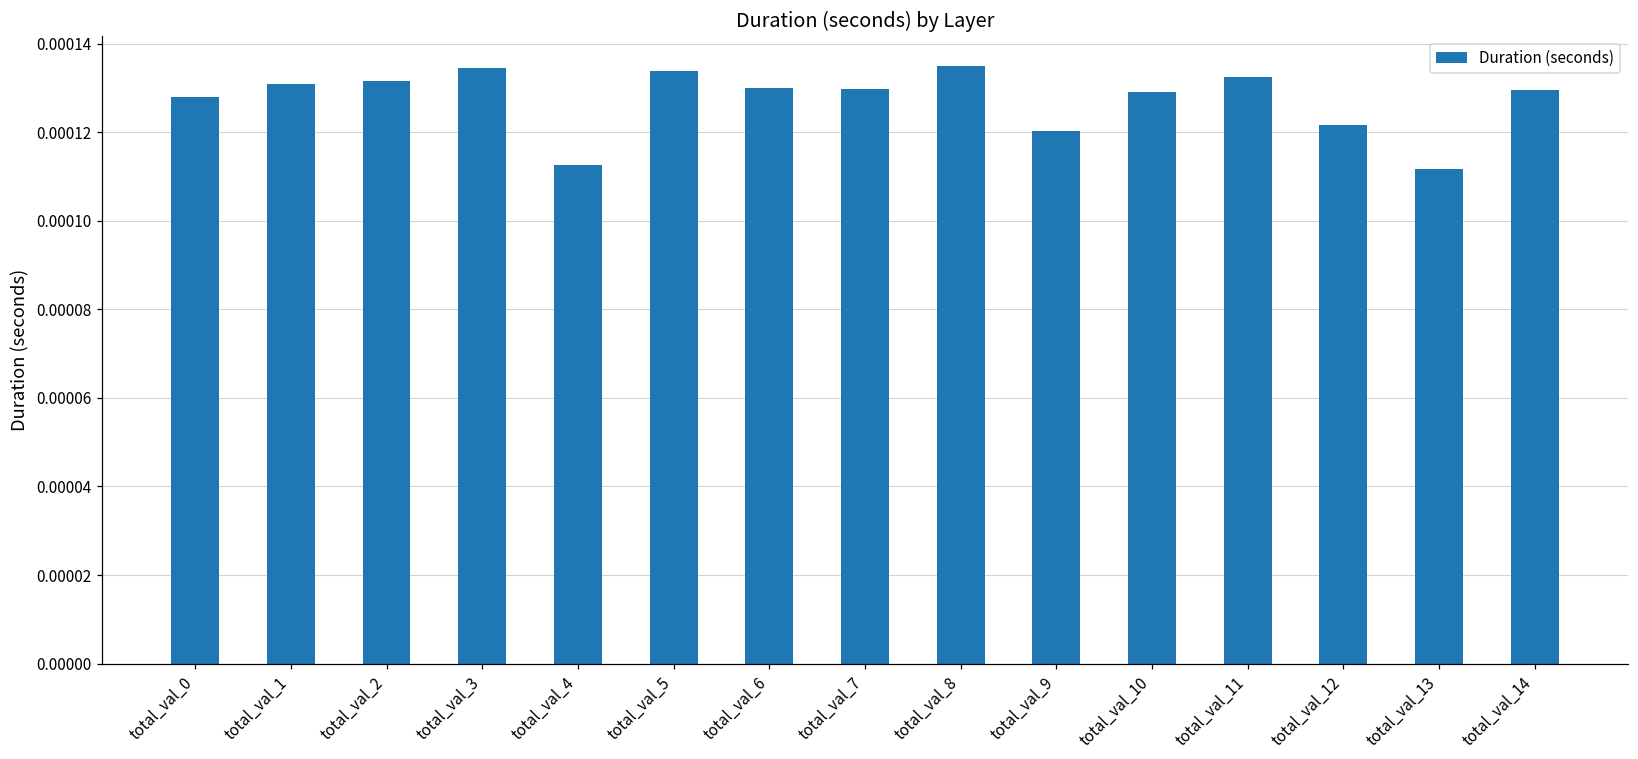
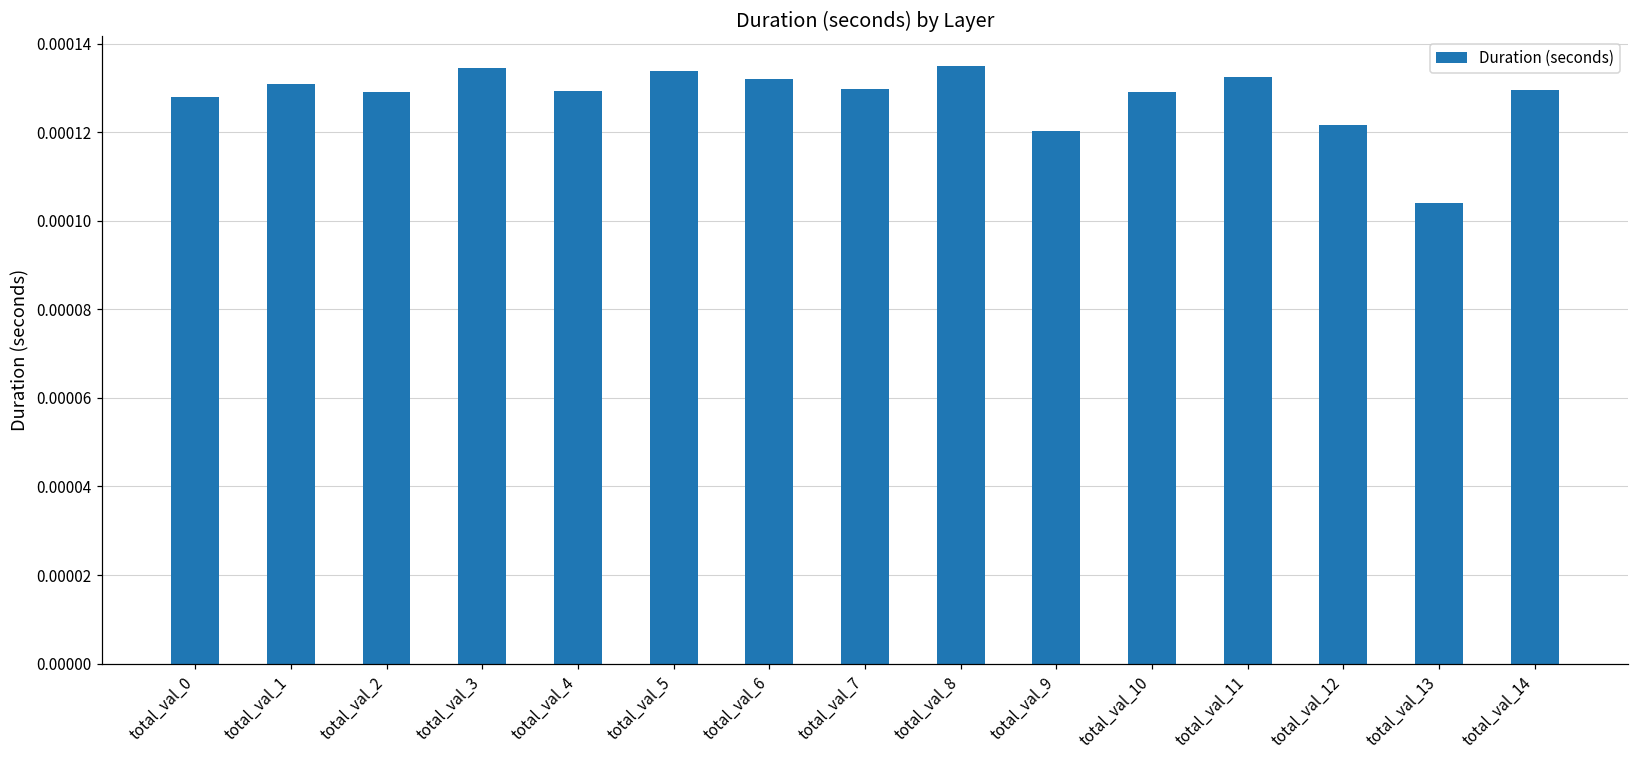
  {
    "total_val_0": 0.000128,
    "total_val_1": 0.000131,
-   "total_val_2": 0.000132,
+   "total_val_2": 0.000129,
    "total_val_3": 0.000135,
-   "total_val_4": 0.000113,
+   "total_val_4": 0.000129,
    "total_val_5": 0.000134,
-   "total_val_6": 0.000130,
+   "total_val_6": 0.000132,
    "total_val_7": 0.000130,
    "total_val_8": 0.000135,
    "total_val_9": 0.000120,
    "total_val_10": 0.000129,
    "total_val_11": 0.000133,
    "total_val_12": 0.000122,
-   "total_val_13": 0.000112,
+   "total_val_13": 0.000104,
    "total_val_14": 0.000130
  }
